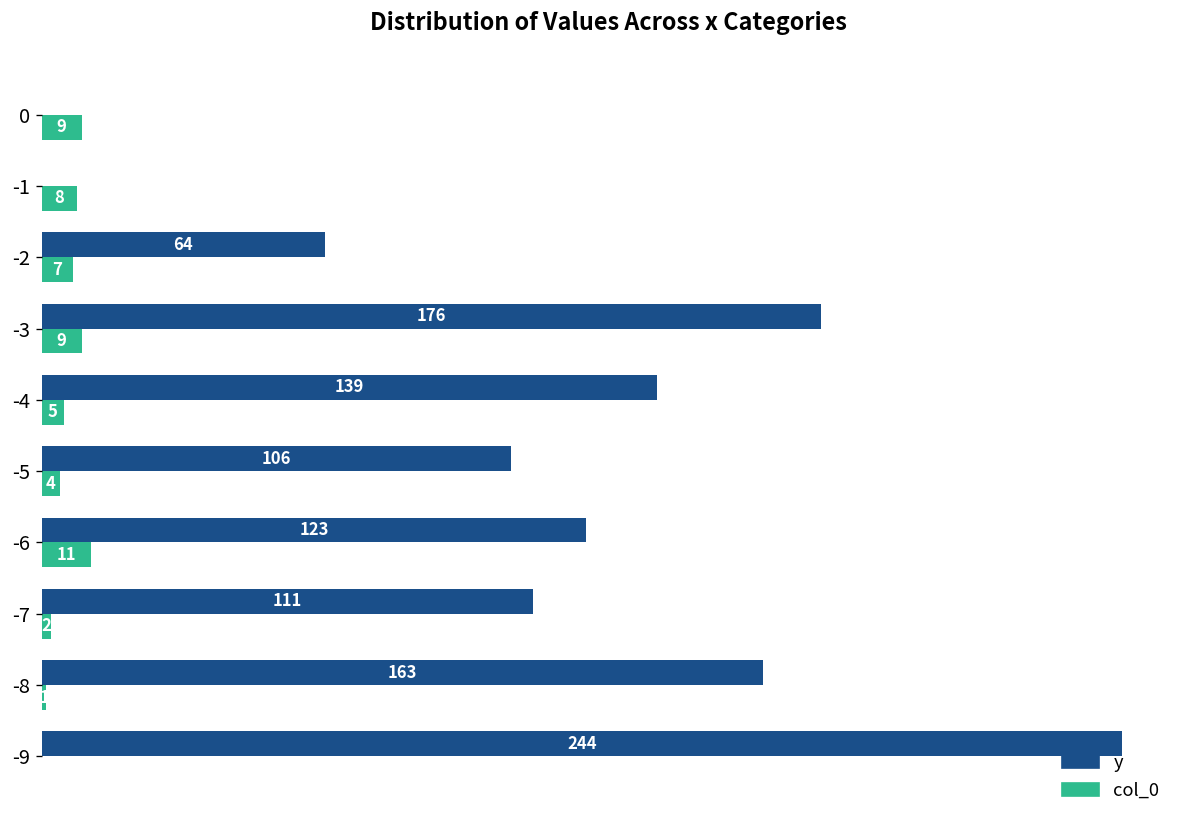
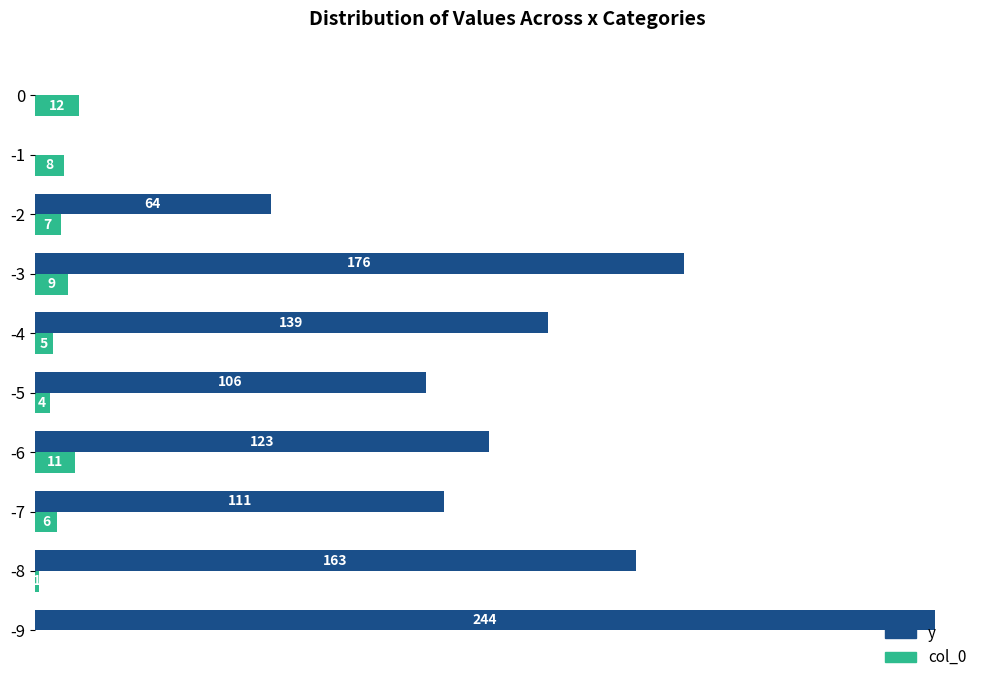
  {
    "y": {
      "-2": 64,
      "-3": 176,
      "-4": 139,
      "-5": 106,
      "-6": 123,
      "-7": 111,
      "-8": 163,
      "-9": 244
    },
    "col_0": {
-     "0": 9,
+     "0": 12,
      "-1": 8,
      "-2": 7,
      "-3": 9,
      "-4": 5,
      "-5": 4,
      "-6": 11,
-     "-7": 2
+     "-7": 6
    }
  }
